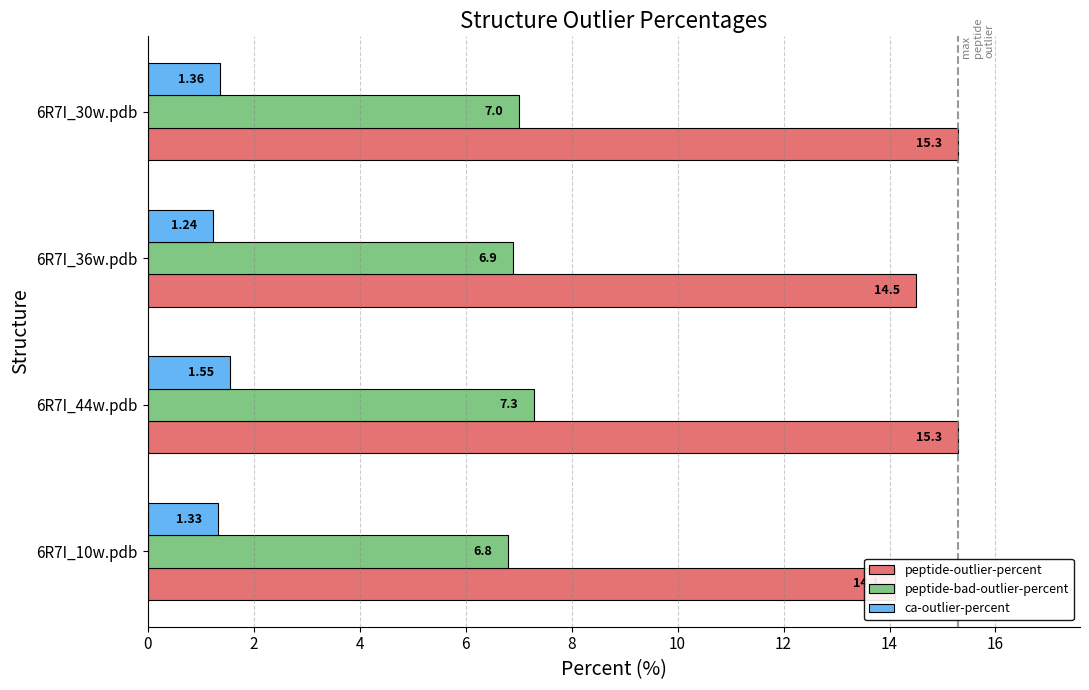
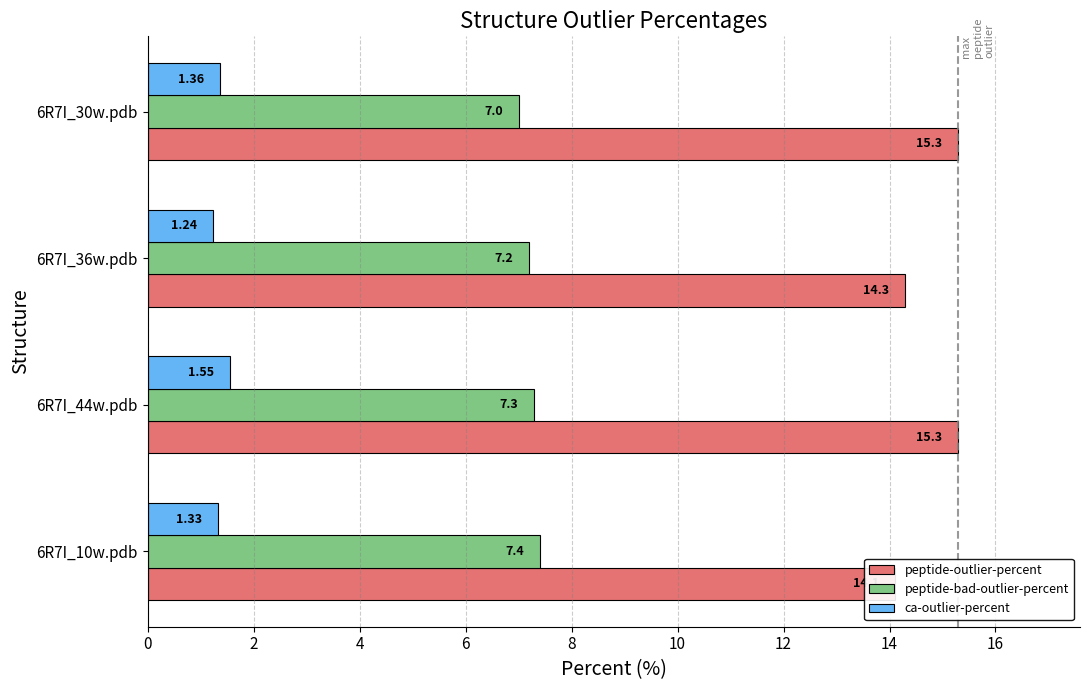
  {
    "peptide-outlier-percent": {
      "6R7I_30w.pdb": 15.3,
-     "6R7I_36w.pdb": 14.5,
+     "6R7I_36w.pdb": 14.3,
      "6R7I_44w.pdb": 15.3
    },
    "peptide-bad-outlier-percent": {
      "6R7I_30w.pdb": 7.0,
-     "6R7I_36w.pdb": 6.9,
+     "6R7I_36w.pdb": 7.2,
      "6R7I_44w.pdb": 7.3,
-     "6R7I_10w.pdb": 6.8
+     "6R7I_10w.pdb": 7.4
    },
    "ca-outlier-percent": {
      "6R7I_30w.pdb": 1.36,
      "6R7I_36w.pdb": 1.24,
      "6R7I_44w.pdb": 1.55,
      "6R7I_10w.pdb": 1.33
    }
  }
